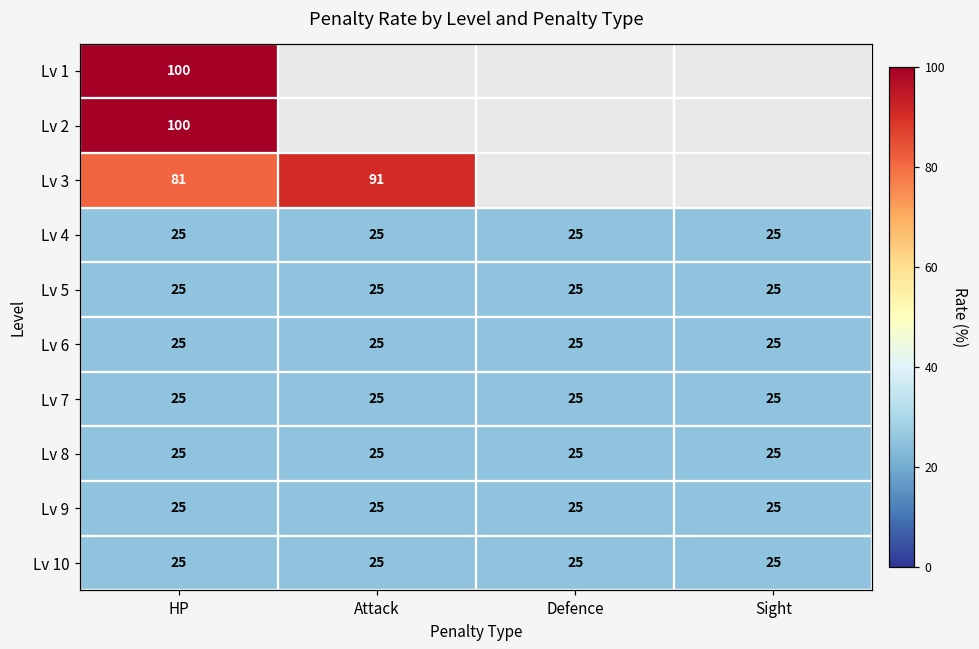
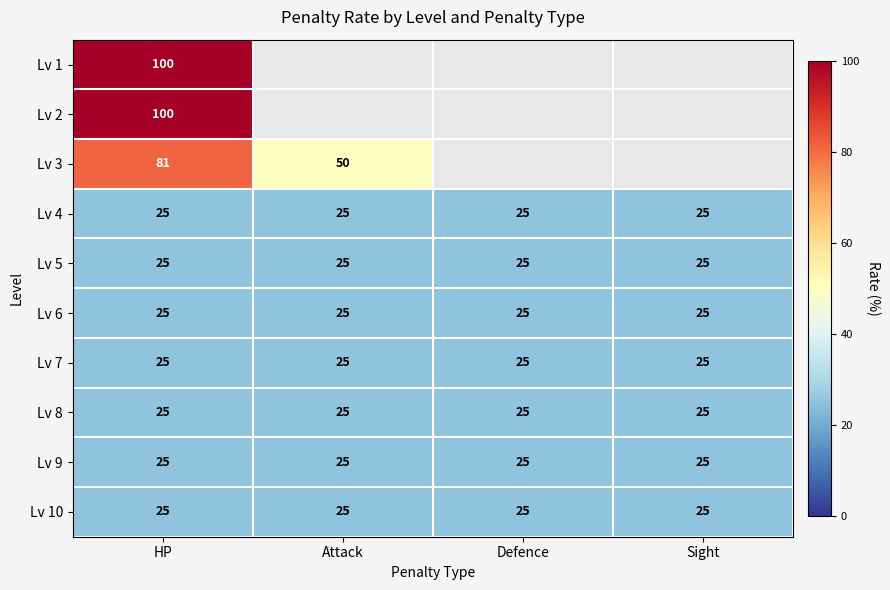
  {
    "Lv 1": {
      "HP": 100
    },
    "Lv 2": {
      "HP": 100
    },
    "Lv 3": {
      "HP": 81,
-     "Attack": 91
+     "Attack": 50
    },
    "Lv 4": {
      "HP": 25,
      "Attack": 25,
      "Defence": 25,
      "Sight": 25
    },
    "Lv 5": {
      "HP": 25,
      "Attack": 25,
      "Defence": 25,
      "Sight": 25
    },
    "Lv 6": {
      "HP": 25,
      "Attack": 25,
      "Defence": 25,
      "Sight": 25
    },
    "Lv 7": {
      "HP": 25,
      "Attack": 25,
      "Defence": 25,
      "Sight": 25
    },
    "Lv 8": {
      "HP": 25,
      "Attack": 25,
      "Defence": 25,
      "Sight": 25
    },
    "Lv 9": {
      "HP": 25,
      "Attack": 25,
      "Defence": 25,
      "Sight": 25
    },
    "Lv 10": {
      "HP": 25,
      "Attack": 25,
      "Defence": 25,
      "Sight": 25
    }
  }
